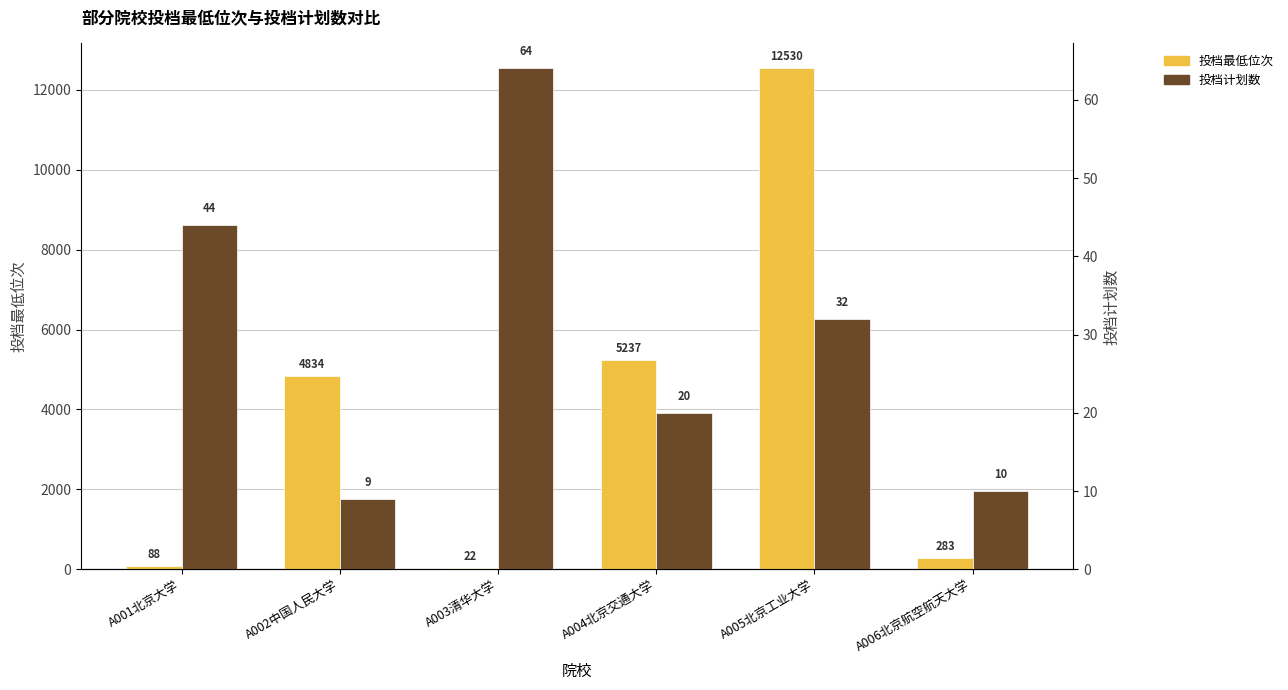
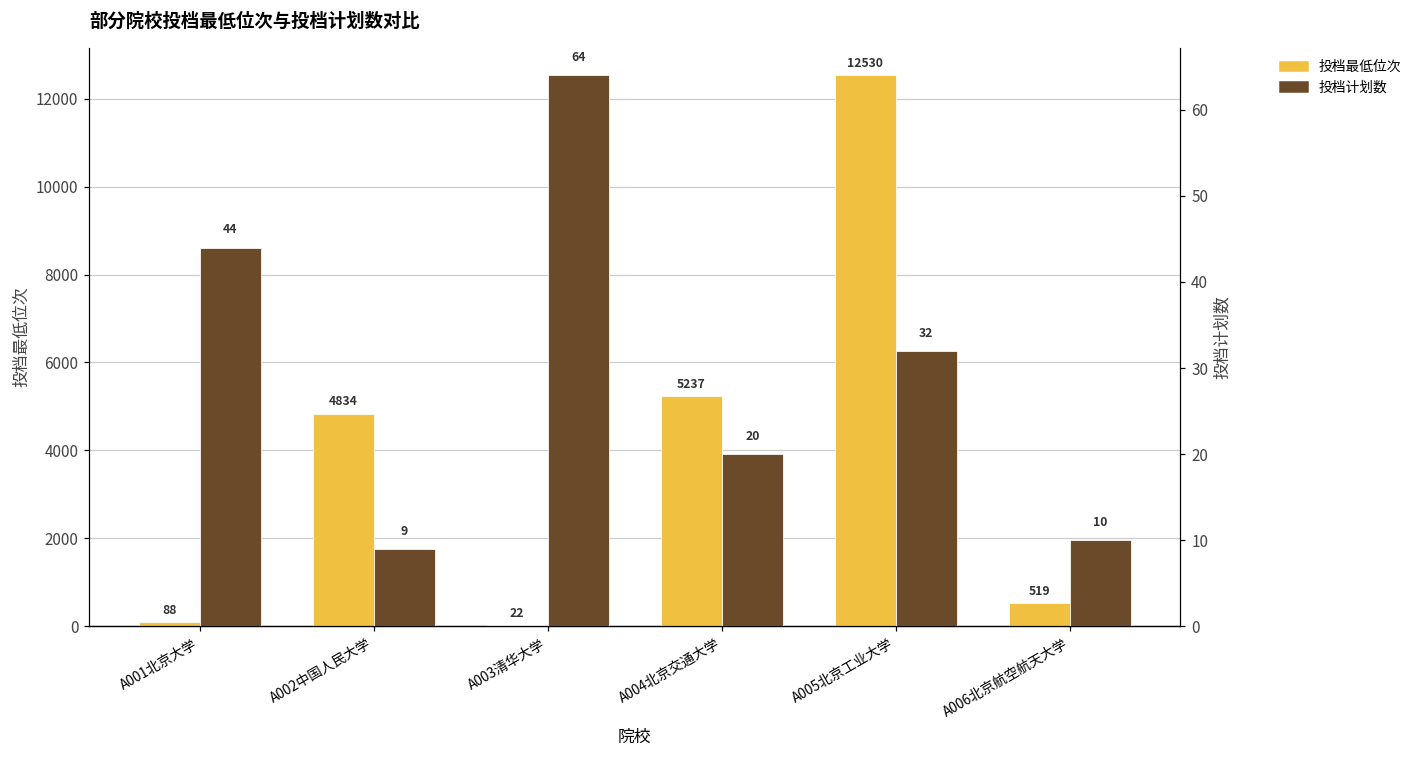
  {
    "投档最低位次": {
      "A001北京大学": 88,
      "A002中国人民大学": 4834,
      "A003清华大学": 22,
      "A004北京交通大学": 5237,
      "A005北京工业大学": 12530,
-     "A006北京航空航天大学": 283
+     "A006北京航空航天大学": 519
    },
    "投档计划数": {
      "A001北京大学": 44,
      "A002中国人民大学": 9,
      "A003清华大学": 64,
      "A004北京交通大学": 20,
      "A005北京工业大学": 32,
      "A006北京航空航天大学": 10
    }
  }
